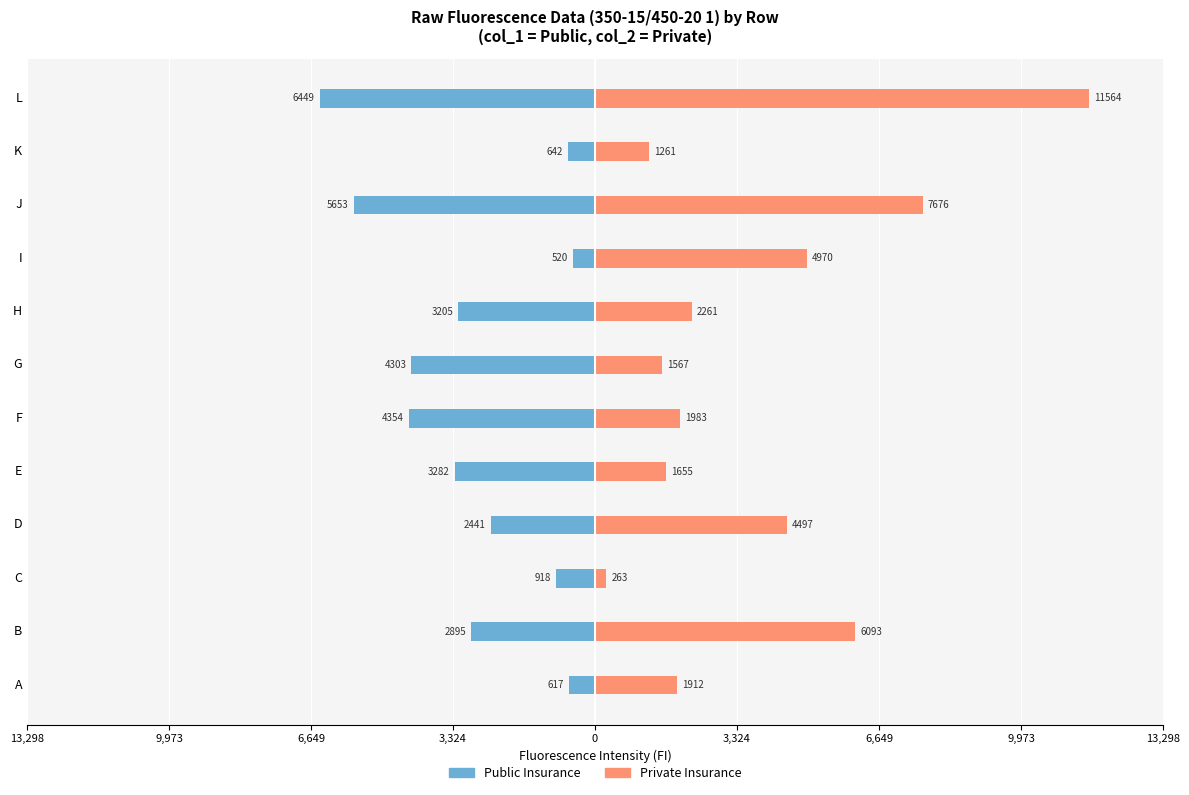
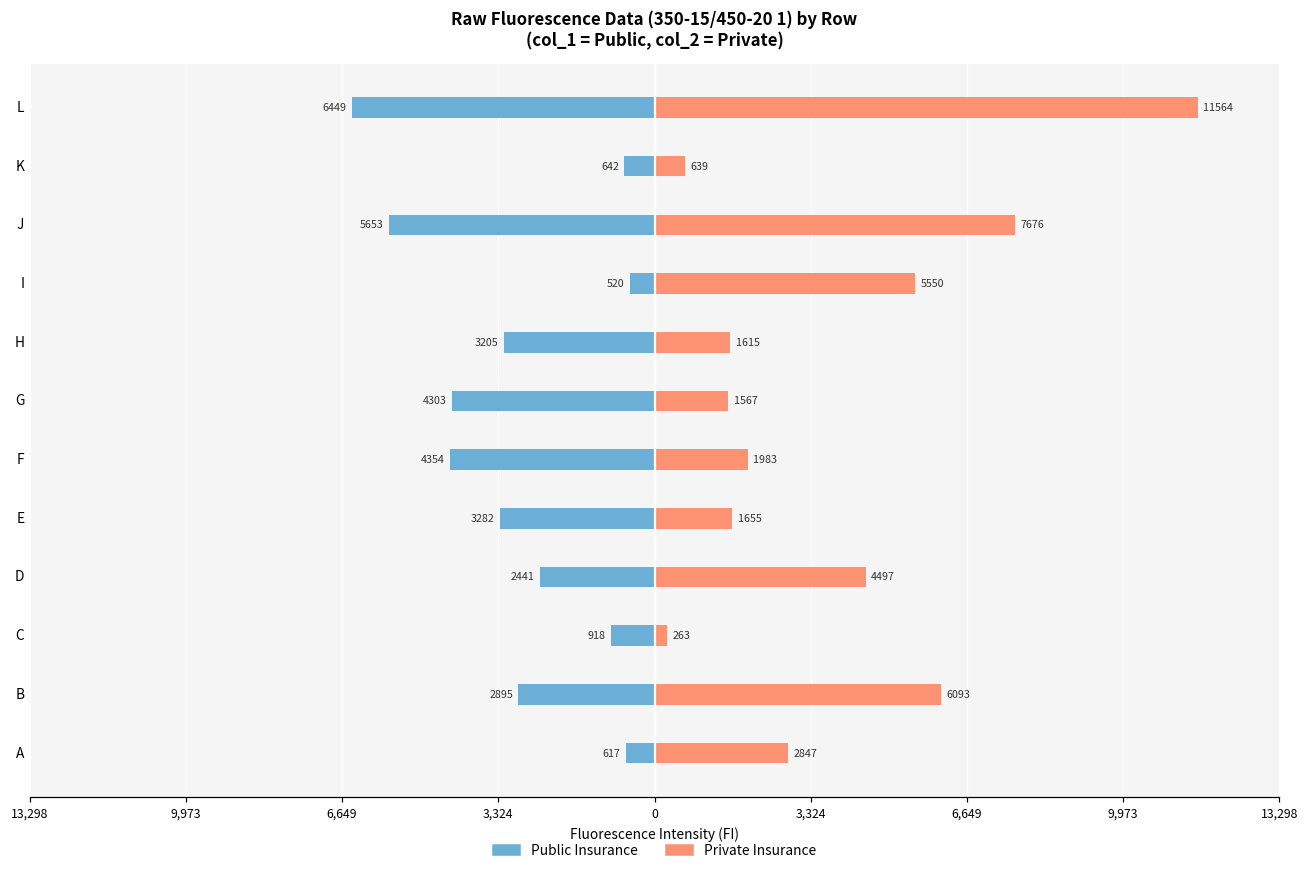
  {
    "Private Insurance": {
      "L": 11564,
-     "K": 1261,
+     "K": 639,
      "J": 7676,
-     "I": 4970,
-     "H": 2261,
+     "I": 5550,
+     "H": 1615,
      "G": 1567,
      "F": 1983,
      "E": 1655,
      "D": 4497,
      "C": 263,
      "B": 6093,
-     "A": 1912
+     "A": 2847
    }
  }
